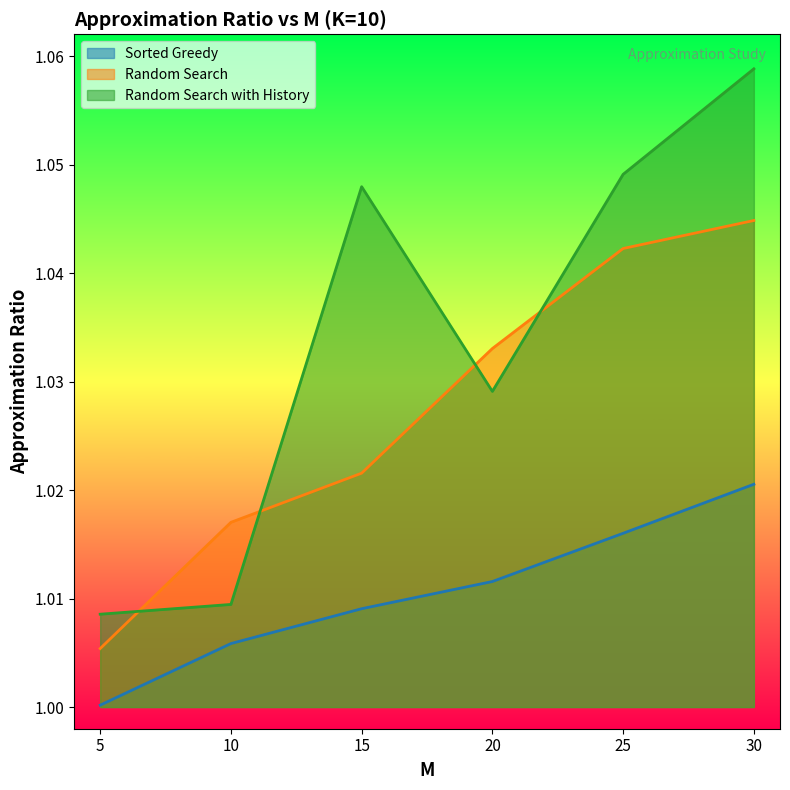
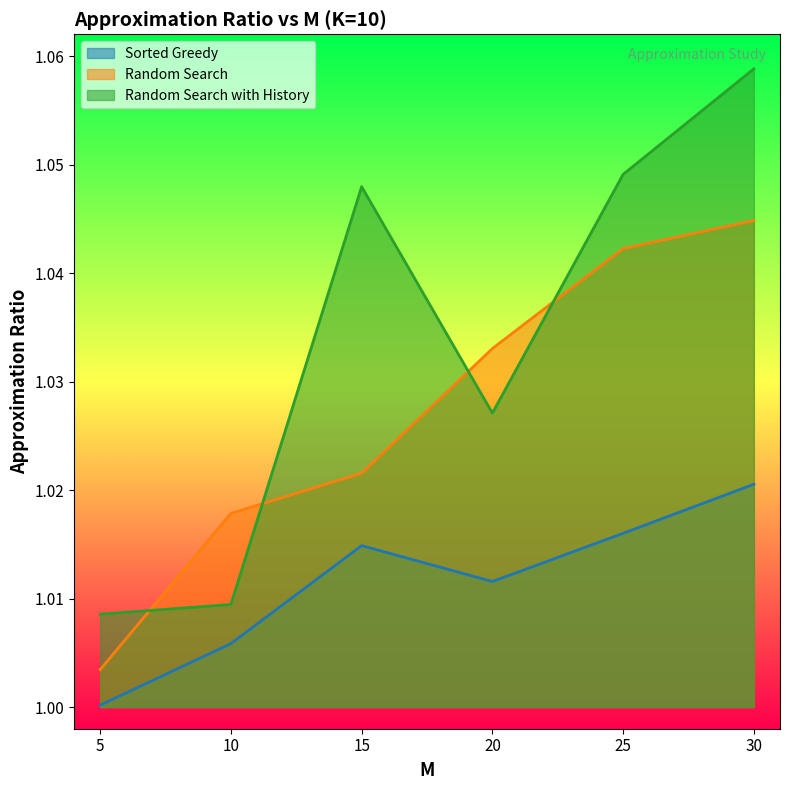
  {
    "Sorted Greedy": {
      "5": 1.0002,
      "10": 1.0058,
-     "15": 1.0091,
+     "15": 1.0149,
      "20": 1.0116,
      "25": 1.0160,
      "30": 1.0205
    },
    "Random Search": {
-     "5": 1.0054,
-     "10": 1.0170,
+     "5": 1.0034,
+     "10": 1.0178,
      "15": 1.0216,
      "20": 1.0330,
      "25": 1.0423,
      "30": 1.0448
    },
    "Random Search with History": {
      "5": 1.0086,
      "10": 1.0095,
      "15": 1.0480,
-     "20": 1.0291,
+     "20": 1.0271,
      "25": 1.0491,
      "30": 1.0588
    }
  }
